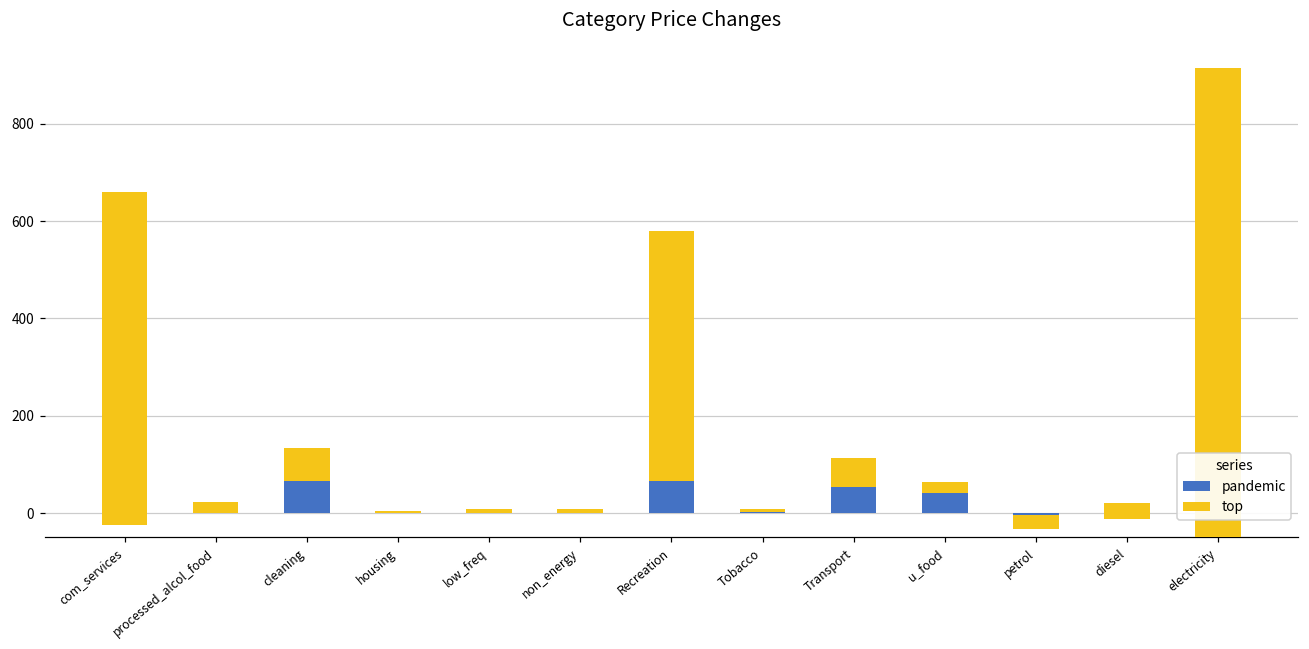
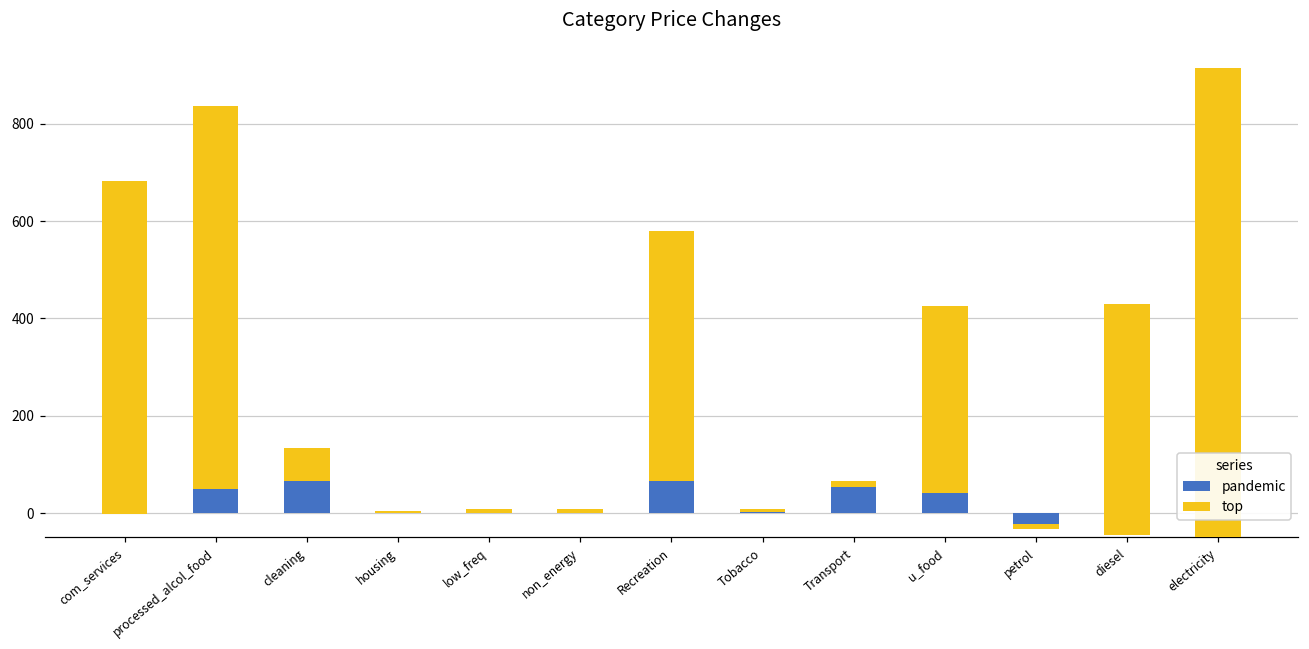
  {
    "pandemic": {
-     "com_services": -20,
-     "processed_alcol_food": 0,
+     "com_services": 0,
+     "processed_alcol_food": 50,
      "cleaning": 70,
      "Recreation": 70,
      "Transport": 50,
      "u_food": 40,
      "petrol": -30,
-     "diesel": -10,
+     "diesel": -50,
      "electricity": -50
    },
    "top": {
      "com_services": 680,
-     "processed_alcol_food": 20,
+     "processed_alcol_food": 790,
      "cleaning": 70,
      "housing": 10,
      "low_freq": 10,
      "non_energy": 10,
      "Recreation": 510,
      "Tobacco": 10,
-     "Transport": 60,
-     "u_food": 20,
-     "petrol": 30,
-     "diesel": 30,
+     "Transport": 10,
+     "u_food": 380,
+     "petrol": 10,
+     "diesel": 480,
      "electricity": 960
    }
  }
